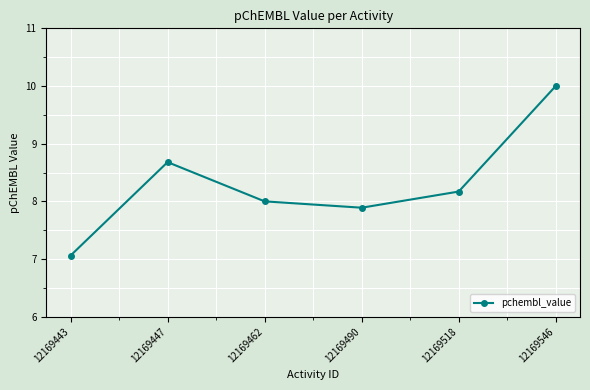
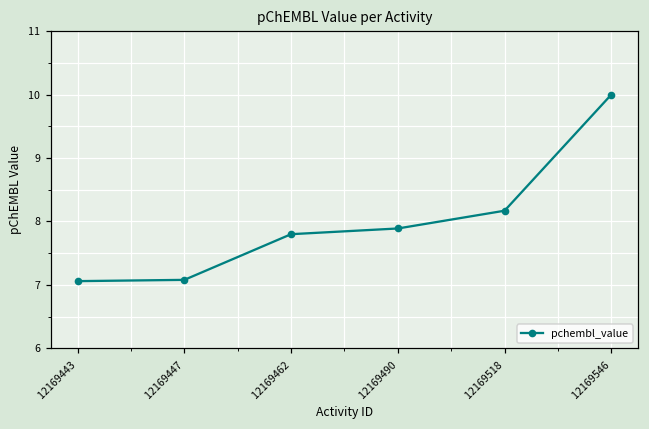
  {
    "12169443": 7.1,
-   "12169447": 8.7,
-   "12169462": 8.0,
+   "12169447": 7.1,
+   "12169462": 7.8,
    "12169490": 7.9,
    "12169518": 8.2,
    "12169546": 10.0
  }
